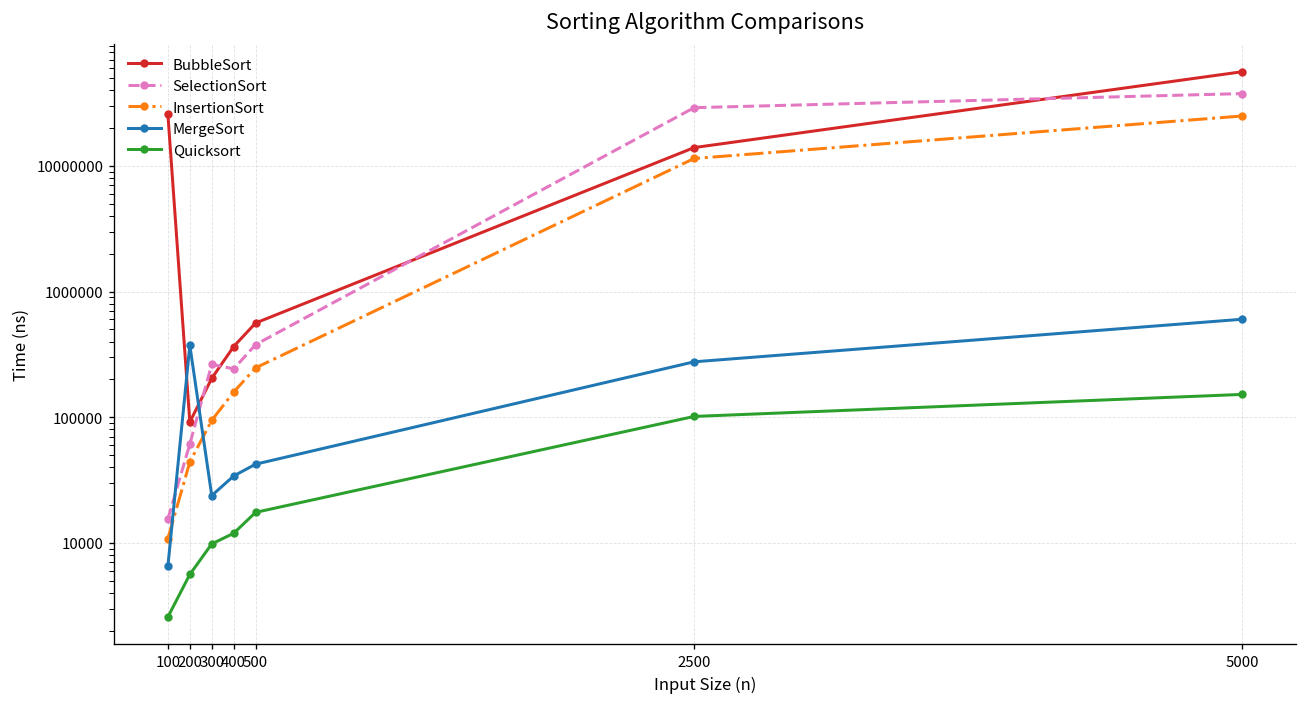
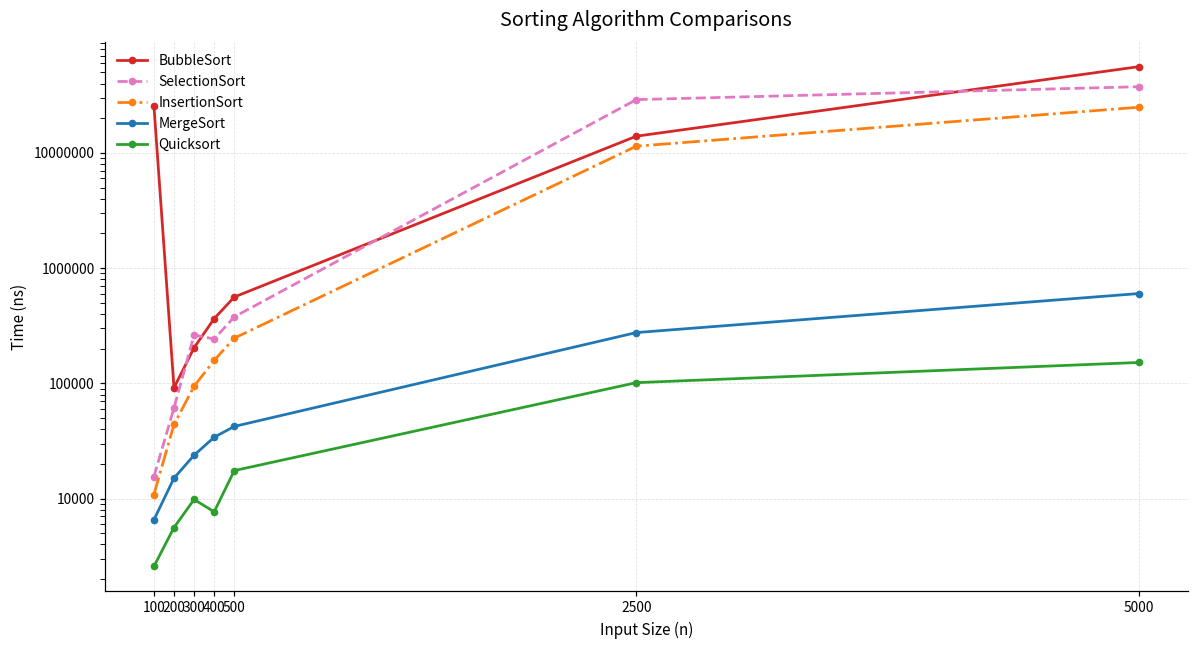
  {
    "BubbleSort": {
      "100": 26000000,
      "200": 90000,
      "300": 200000,
      "400": 370000,
      "500": 600000,
      "2500": 14000000,
      "5000": 60000000
    },
    "SelectionSort": {
      "100": 16000,
      "200": 60000,
      "300": 260000,
      "400": 240000,
      "500": 380000,
      "2500": 29000000,
      "5000": 38000000
    },
    "InsertionSort": {
      "100": 11000,
      "200": 44000,
      "300": 90000,
      "400": 160000,
      "500": 250000,
      "2500": 11000000,
      "5000": 25000000
    },
    "MergeSort": {
      "100": 7000,
-     "200": 370000,
+     "200": 15000,
      "300": 24000,
      "400": 34000,
      "500": 42000,
      "2500": 280000,
      "5000": 600000
    },
    "Quicksort": {
      "100": 2600,
      "200": 6000,
      "300": 10000,
-     "400": 12000,
+     "400": 8000,
      "500": 18000,
      "2500": 100000,
      "5000": 150000
    }
  }
